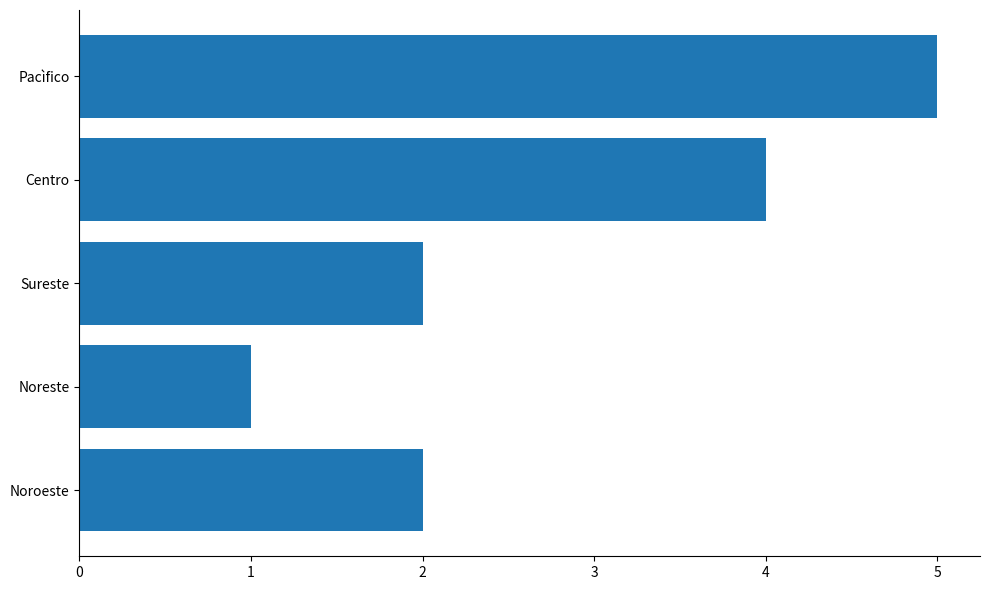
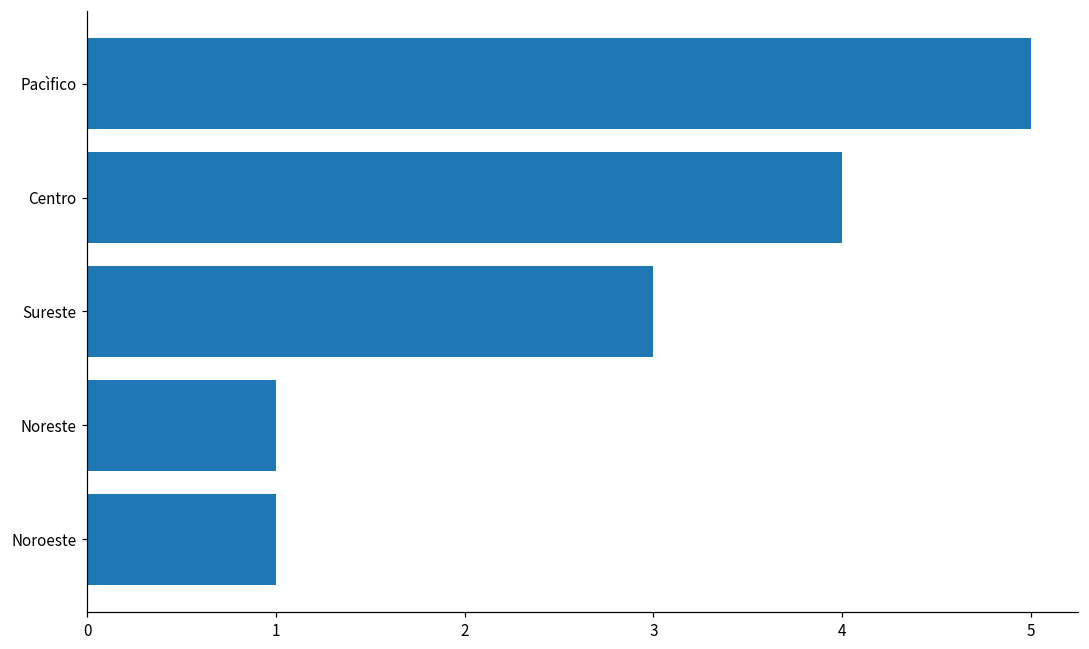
  {
    "Pacìfico": 5,
    "Centro": 4,
-   "Sureste": 2,
+   "Sureste": 3,
    "Noreste": 1,
-   "Noroeste": 2
+   "Noroeste": 1
  }
